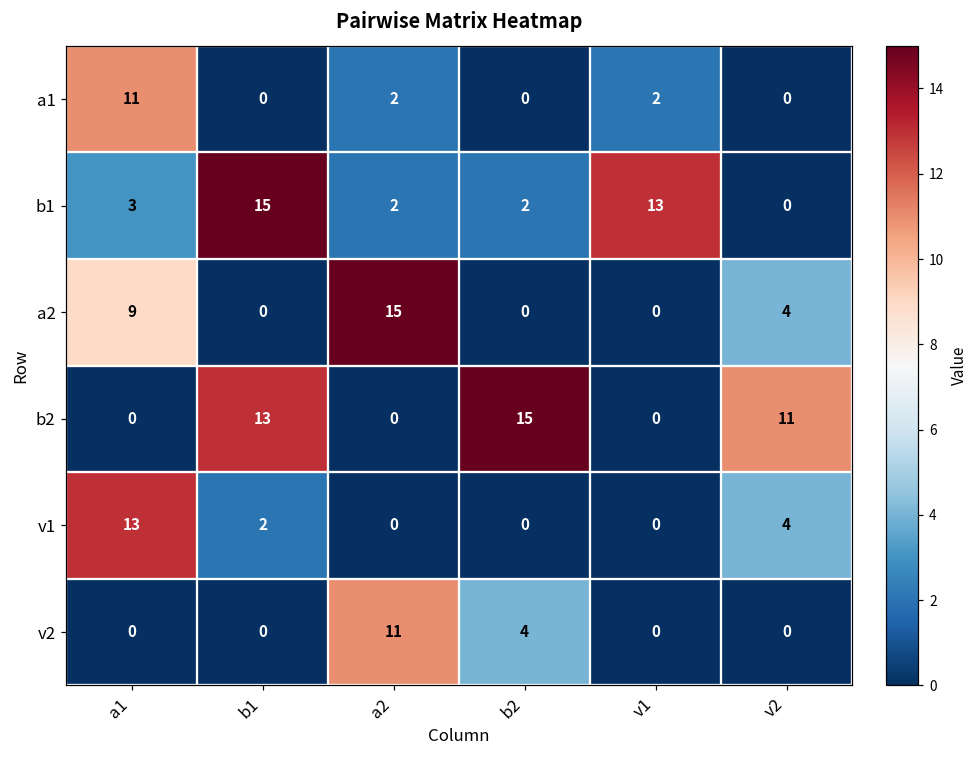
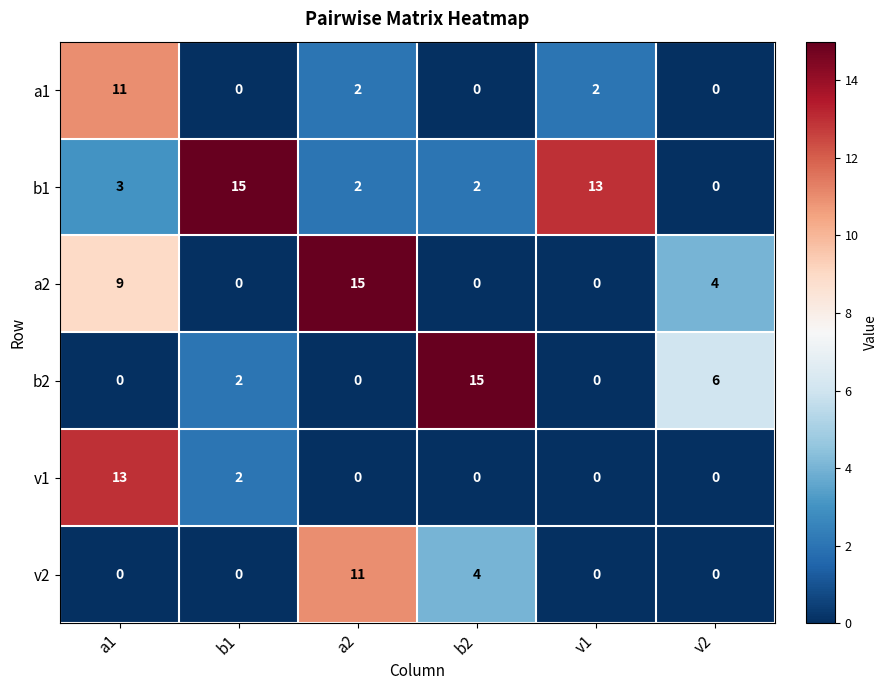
  {
    "a1": {
      "a1": 11,
      "b1": 0,
      "a2": 2,
      "b2": 0,
      "v1": 2,
      "v2": 0
    },
    "b1": {
      "a1": 3,
      "b1": 15,
      "a2": 2,
      "b2": 2,
      "v1": 13,
      "v2": 0
    },
    "a2": {
      "a1": 9,
      "b1": 0,
      "a2": 15,
      "b2": 0,
      "v1": 0,
      "v2": 4
    },
    "b2": {
      "a1": 0,
-     "b1": 13,
+     "b1": 2,
      "a2": 0,
      "b2": 15,
      "v1": 0,
-     "v2": 11
+     "v2": 6
    },
    "v1": {
      "a1": 13,
      "b1": 2,
      "a2": 0,
      "b2": 0,
      "v1": 0,
-     "v2": 4
+     "v2": 0
    },
    "v2": {
      "a1": 0,
      "b1": 0,
      "a2": 11,
      "b2": 4,
      "v1": 0,
      "v2": 0
    }
  }
